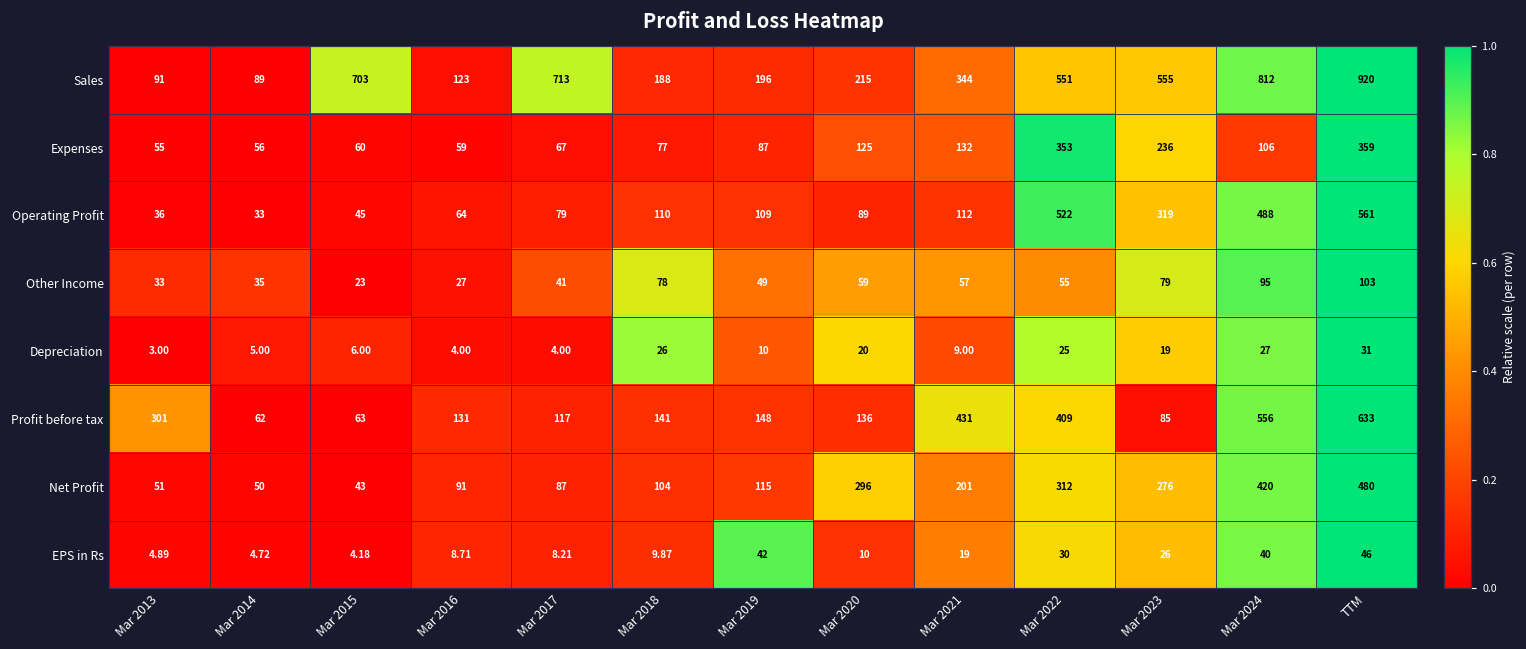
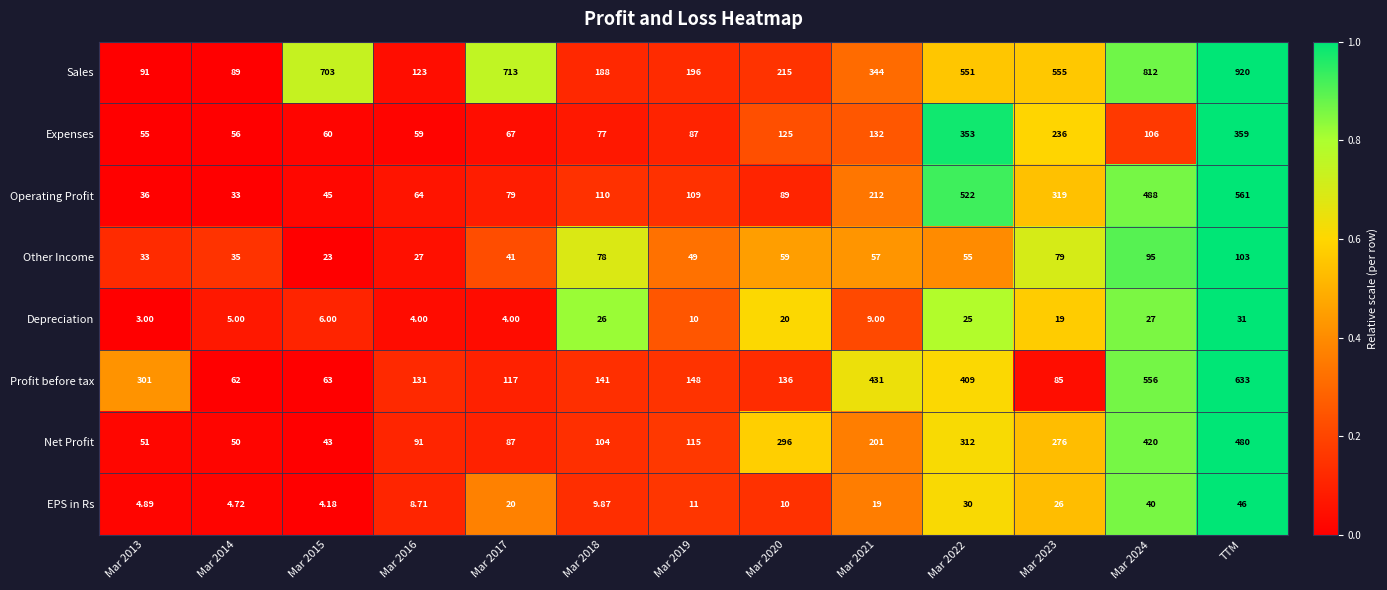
  {
    "Sales": {
      "Mar 2013": 91,
      "Mar 2014": 89,
      "Mar 2015": 703,
      "Mar 2016": 123,
      "Mar 2017": 713,
      "Mar 2018": 188,
      "Mar 2019": 196,
      "Mar 2020": 215,
      "Mar 2021": 344,
      "Mar 2022": 551,
      "Mar 2023": 555,
      "Mar 2024": 812,
      "TTM": 920
    },
    "Expenses": {
      "Mar 2013": 55,
      "Mar 2014": 56,
      "Mar 2015": 60,
      "Mar 2016": 59,
      "Mar 2017": 67,
      "Mar 2018": 77,
      "Mar 2019": 87,
      "Mar 2020": 125,
      "Mar 2021": 132,
      "Mar 2022": 353,
      "Mar 2023": 236,
      "Mar 2024": 106,
      "TTM": 359
    },
    "Operating Profit": {
      "Mar 2013": 36,
      "Mar 2014": 33,
      "Mar 2015": 45,
      "Mar 2016": 64,
      "Mar 2017": 79,
      "Mar 2018": 110,
      "Mar 2019": 109,
      "Mar 2020": 89,
-     "Mar 2021": 112,
+     "Mar 2021": 212,
      "Mar 2022": 522,
      "Mar 2023": 319,
      "Mar 2024": 488,
      "TTM": 561
    },
    "Other Income": {
      "Mar 2013": 33,
      "Mar 2014": 35,
      "Mar 2015": 23,
      "Mar 2016": 27,
      "Mar 2017": 41,
      "Mar 2018": 78,
      "Mar 2019": 49,
      "Mar 2020": 59,
      "Mar 2021": 57,
      "Mar 2022": 55,
      "Mar 2023": 79,
      "Mar 2024": 95,
      "TTM": 103
    },
    "Depreciation": {
      "Mar 2013": 3.00,
      "Mar 2014": 5.00,
      "Mar 2015": 6.00,
      "Mar 2016": 4.00,
      "Mar 2017": 4.00,
      "Mar 2018": 26,
      "Mar 2019": 10,
      "Mar 2020": 20,
      "Mar 2021": 9.00,
      "Mar 2022": 25,
      "Mar 2023": 19,
      "Mar 2024": 27,
      "TTM": 31
    },
    "Profit before tax": {
      "Mar 2013": 301,
      "Mar 2014": 62,
      "Mar 2015": 63,
      "Mar 2016": 131,
      "Mar 2017": 117,
      "Mar 2018": 141,
      "Mar 2019": 148,
      "Mar 2020": 136,
      "Mar 2021": 431,
      "Mar 2022": 409,
      "Mar 2023": 85,
      "Mar 2024": 556,
      "TTM": 633
    },
    "Net Profit": {
      "Mar 2013": 51,
      "Mar 2014": 50,
      "Mar 2015": 43,
      "Mar 2016": 91,
      "Mar 2017": 87,
      "Mar 2018": 104,
      "Mar 2019": 115,
      "Mar 2020": 296,
      "Mar 2021": 201,
      "Mar 2022": 312,
      "Mar 2023": 276,
      "Mar 2024": 420,
      "TTM": 480
    },
    "EPS in Rs": {
      "Mar 2013": 4.89,
      "Mar 2014": 4.72,
      "Mar 2015": 4.18,
      "Mar 2016": 8.71,
-     "Mar 2017": 8.21,
+     "Mar 2017": 20,
      "Mar 2018": 9.87,
-     "Mar 2019": 42,
+     "Mar 2019": 11,
      "Mar 2020": 10,
      "Mar 2021": 19,
      "Mar 2022": 30,
      "Mar 2023": 26,
      "Mar 2024": 40,
      "TTM": 46
    }
  }
